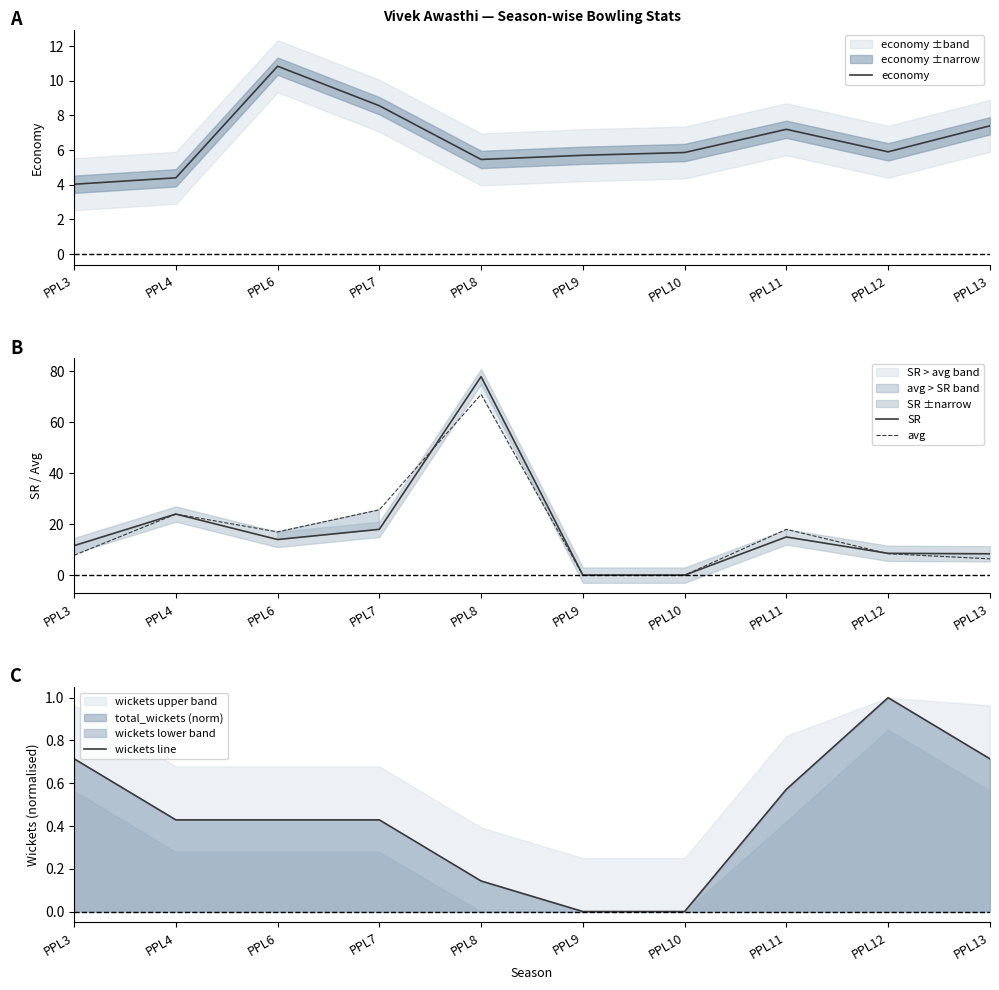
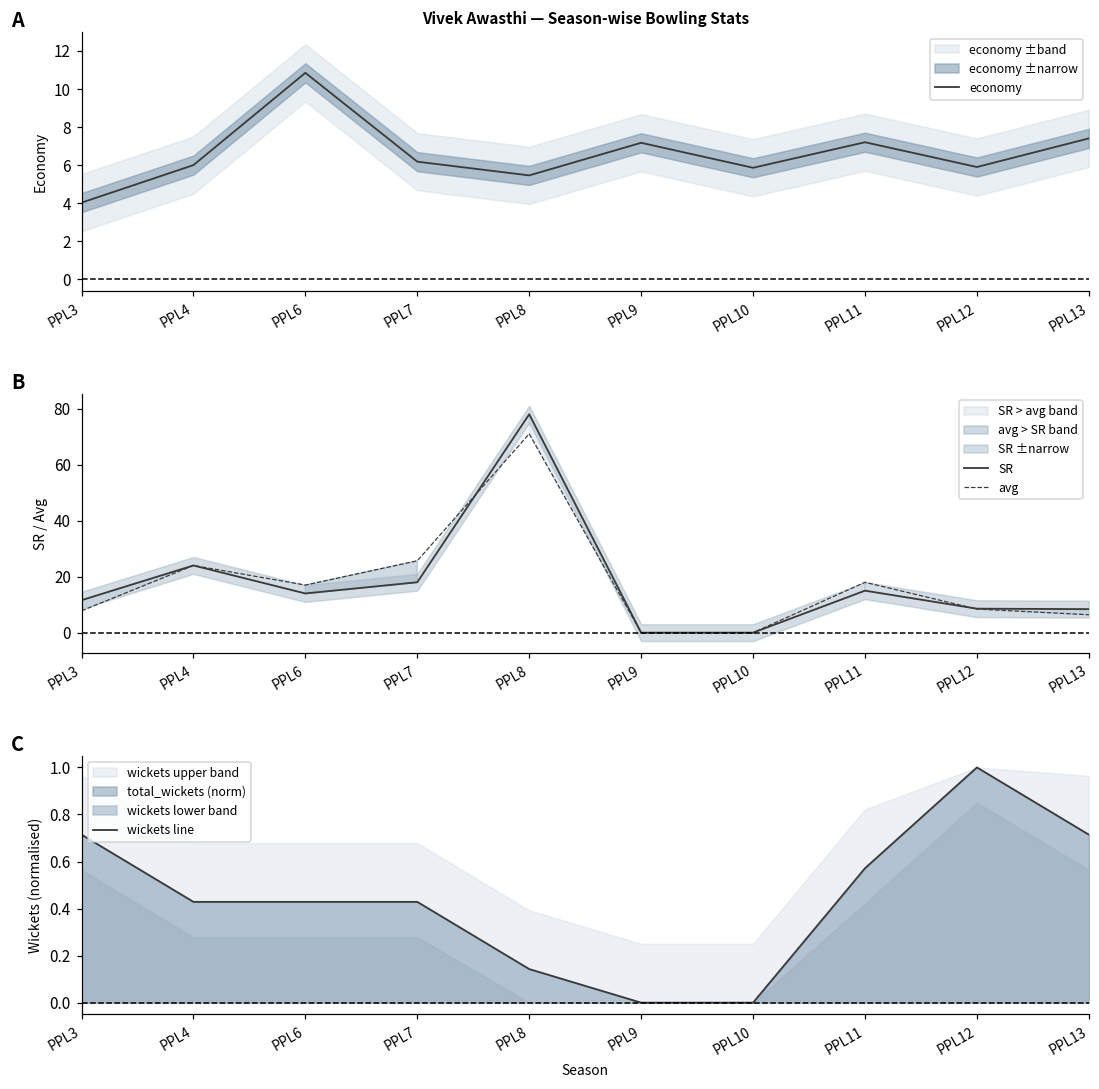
  {
    "Vivek Awasthi — Season-wise Bowling Stats": {
      "economy": {
        "PPL3": 4.0,
-       "PPL4": 4.4,
+       "PPL4": 6.0,
        "PPL6": 10.8,
-       "PPL7": 8.6,
+       "PPL7": 6.2,
        "PPL8": 5.5,
-       "PPL9": 5.7,
+       "PPL9": 7.2,
        "PPL10": 5.9,
        "PPL11": 7.2,
        "PPL12": 5.9,
        "PPL13": 7.4
      }
    }
  }
